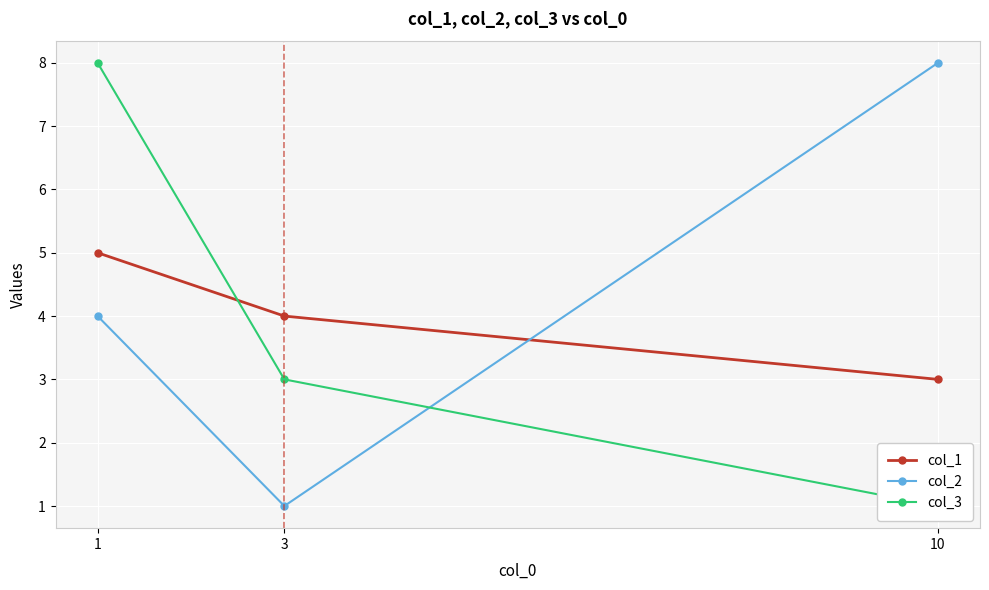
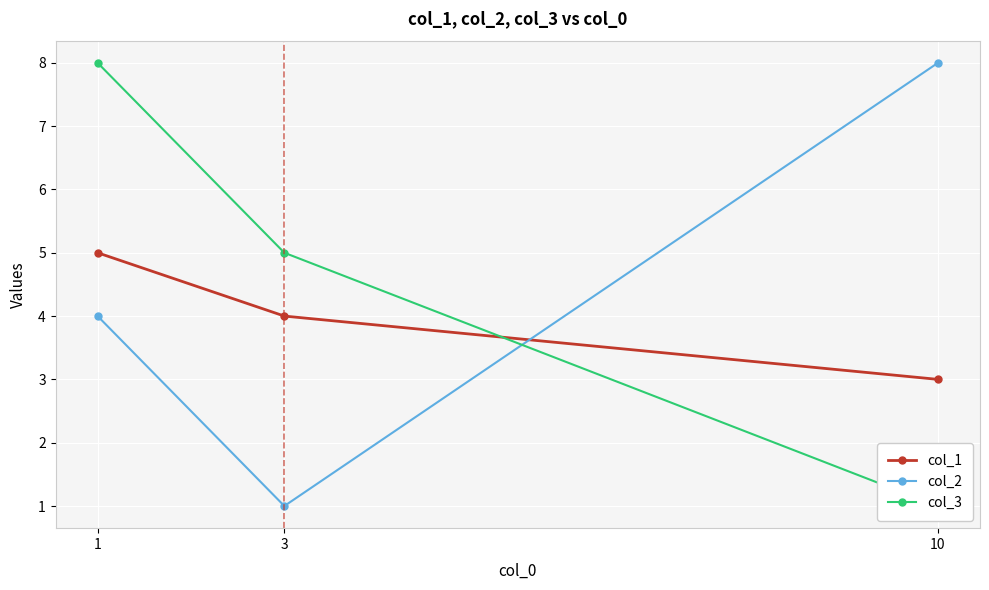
  {
    "col_1": {
      "1": 5,
      "3": 4,
      "10": 3
    },
    "col_2": {
      "1": 4,
      "3": 1,
      "10": 8
    },
    "col_3": {
      "1": 8,
-     "3": 3
+     "3": 5
    }
  }
